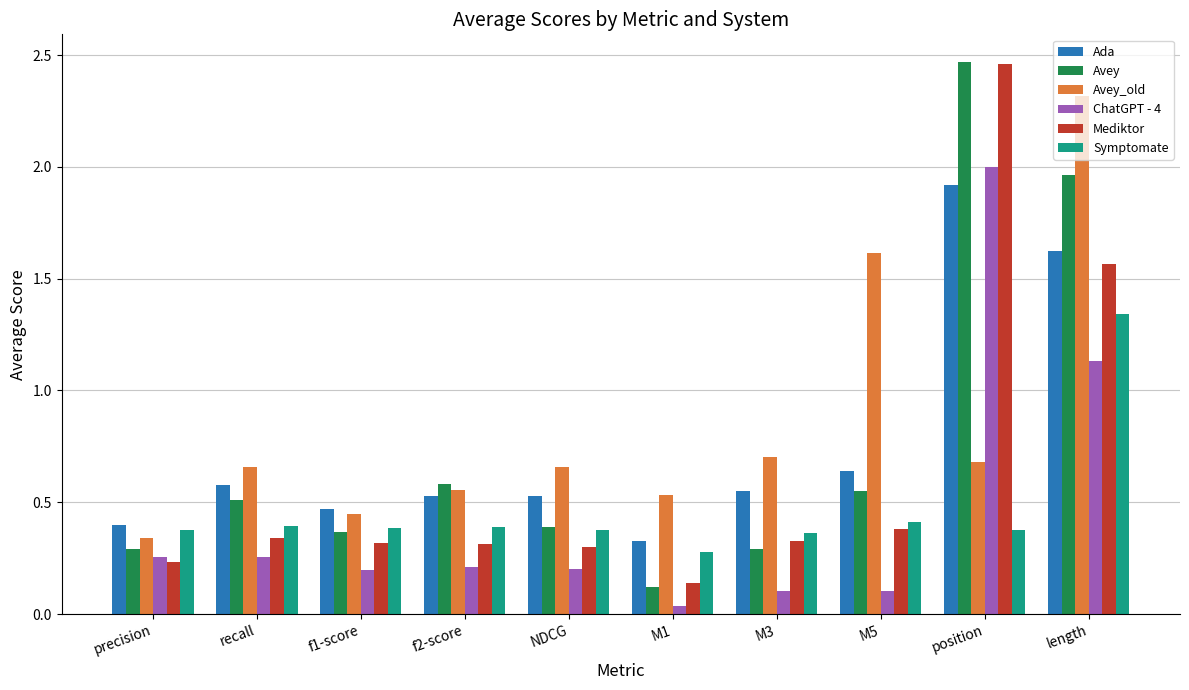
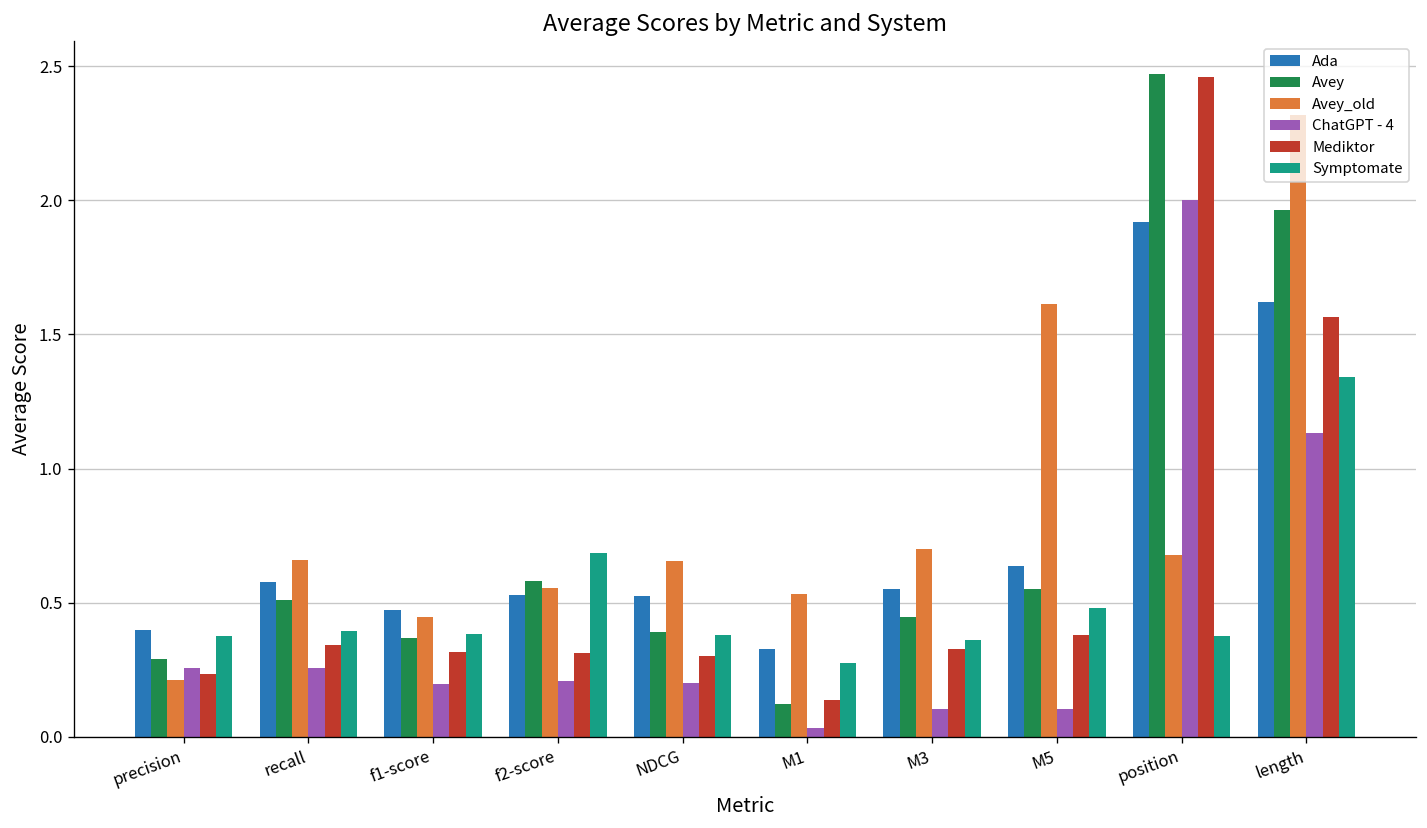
  {
    "Ada": {
      "precision": 0.40,
      "recall": 0.58,
      "f1-score": 0.47,
      "f2-score": 0.53,
      "NDCG": 0.53,
      "M1": 0.33,
      "M3": 0.55,
      "M5": 0.64,
      "position": 1.92,
      "length": 1.62
    },
    "Avey": {
      "precision": 0.29,
      "recall": 0.51,
      "f1-score": 0.37,
      "f2-score": 0.58,
      "NDCG": 0.39,
      "M1": 0.12,
-     "M3": 0.29,
+     "M3": 0.45,
      "M5": 0.55,
      "position": 2.47,
      "length": 1.96
    },
    "Avey_old": {
-     "precision": 0.34,
+     "precision": 0.21,
      "recall": 0.66,
      "f1-score": 0.45,
      "f2-score": 0.55,
      "NDCG": 0.66,
      "M1": 0.53,
      "M3": 0.70,
      "M5": 1.62,
      "position": 0.68
    },
    "ChatGPT - 4": {
      "precision": 0.26,
      "recall": 0.26,
      "f1-score": 0.20,
      "f2-score": 0.21,
      "NDCG": 0.20,
      "M1": 0.03,
      "M3": 0.10,
      "M5": 0.10,
      "position": 2.00,
      "length": 1.13
    },
    "Mediktor": {
      "precision": 0.24,
      "recall": 0.34,
      "f1-score": 0.32,
      "f2-score": 0.31,
      "NDCG": 0.30,
      "M1": 0.14,
      "M3": 0.33,
      "M5": 0.38,
      "position": 2.46,
      "length": 1.57
    },
    "Symptomate": {
      "precision": 0.38,
      "recall": 0.40,
      "f1-score": 0.39,
-     "f2-score": 0.39,
+     "f2-score": 0.69,
      "NDCG": 0.38,
      "M1": 0.28,
      "M3": 0.36,
-     "M5": 0.41,
+     "M5": 0.48,
      "position": 0.38,
      "length": 1.34
    }
  }
